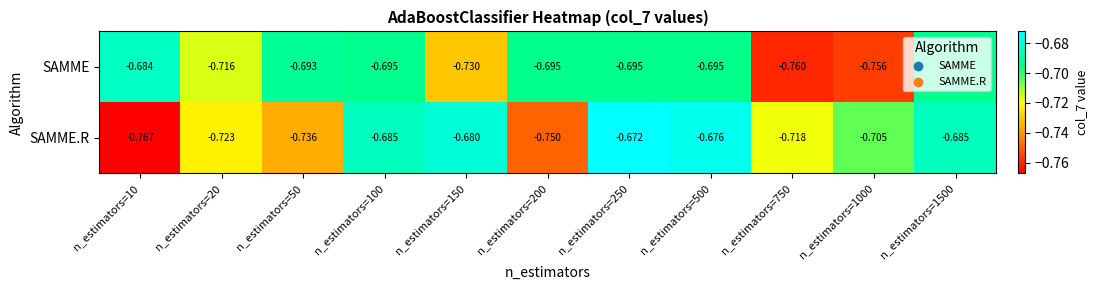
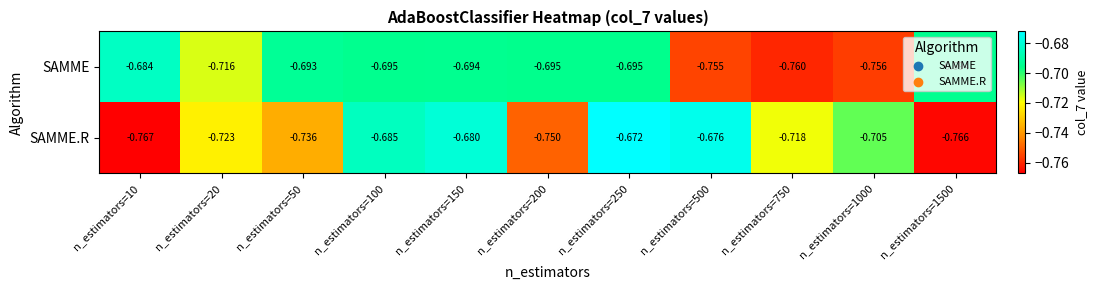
  {
    "SAMME": {
      "n_estimators=10": -0.684,
      "n_estimators=20": -0.716,
      "n_estimators=50": -0.693,
      "n_estimators=100": -0.695,
-     "n_estimators=150": -0.730,
+     "n_estimators=150": -0.694,
      "n_estimators=200": -0.695,
      "n_estimators=250": -0.695,
-     "n_estimators=500": -0.695,
+     "n_estimators=500": -0.755,
      "n_estimators=750": -0.760,
      "n_estimators=1000": -0.756
    },
    "SAMME.R": {
      "n_estimators=10": -0.767,
      "n_estimators=20": -0.723,
      "n_estimators=50": -0.736,
      "n_estimators=100": -0.685,
      "n_estimators=150": -0.680,
      "n_estimators=200": -0.750,
      "n_estimators=250": -0.672,
      "n_estimators=500": -0.676,
      "n_estimators=750": -0.718,
      "n_estimators=1000": -0.705,
-     "n_estimators=1500": -0.685
+     "n_estimators=1500": -0.766
    }
  }
